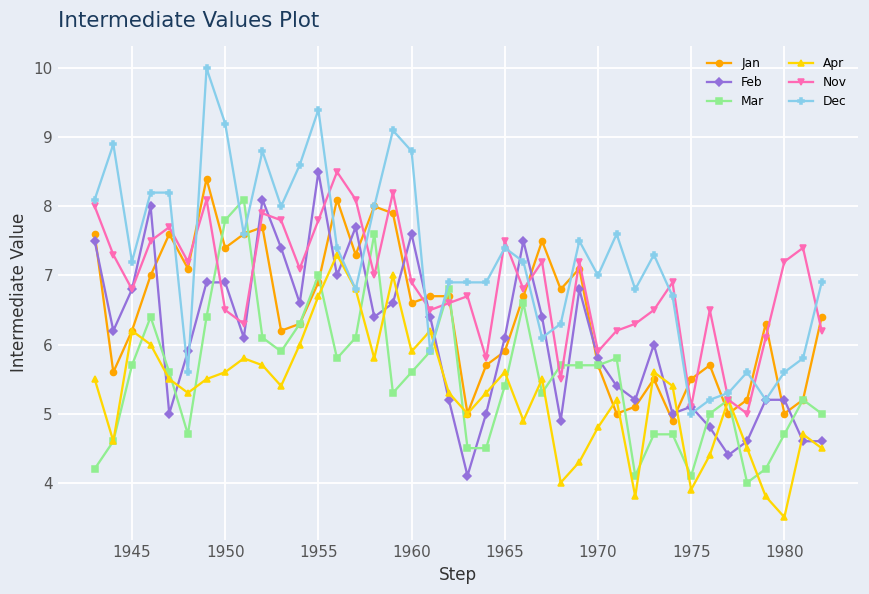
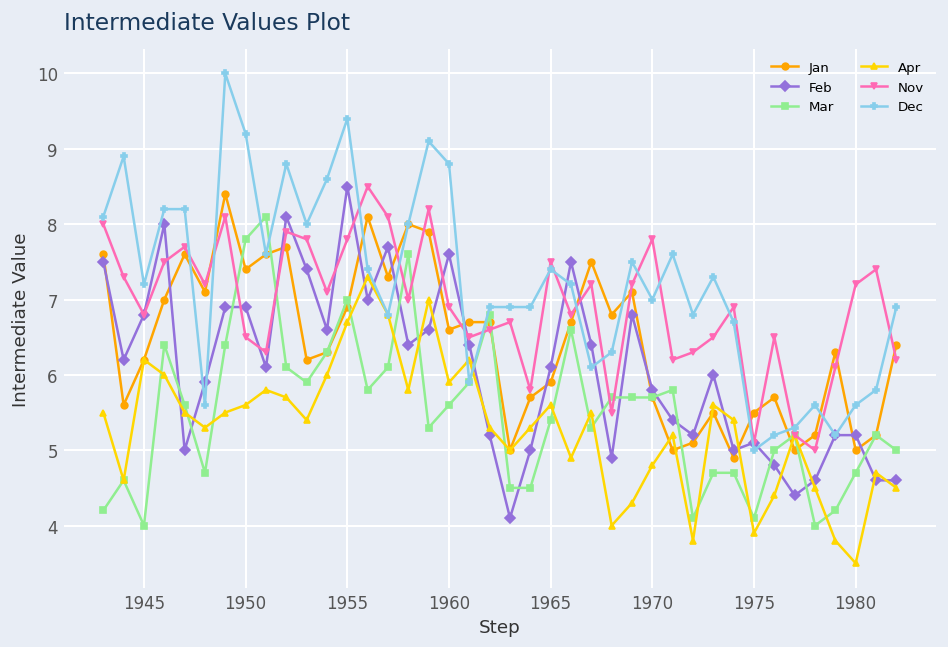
  {
    "Feb": {
      "1950": 6.9,
      "1955": 8.5,
      "1960": 7.6,
      "1965": 6.1,
      "1970": 5.8,
      "1980": 5.2
    },
    "Mar": {
-     "1945": 5.7,
+     "1945": 4.0,
      "1950": 7.8,
      "1955": 7.0,
      "1960": 5.6,
      "1965": 5.4,
      "1975": 4.1,
      "1980": 4.7
    },
    "Nov": {
      "1950": 6.5,
      "1955": 7.8,
      "1960": 6.9,
      "1965": 7.5,
-     "1970": 5.9,
+     "1970": 7.8,
      "1980": 7.2
    },
    "Dec": {
      "1945": 7.2,
      "1950": 9.2,
      "1955": 9.4,
      "1960": 8.8,
      "1965": 7.4,
      "1970": 7.0,
      "1975": 5.0,
      "1980": 5.6
    }
  }
